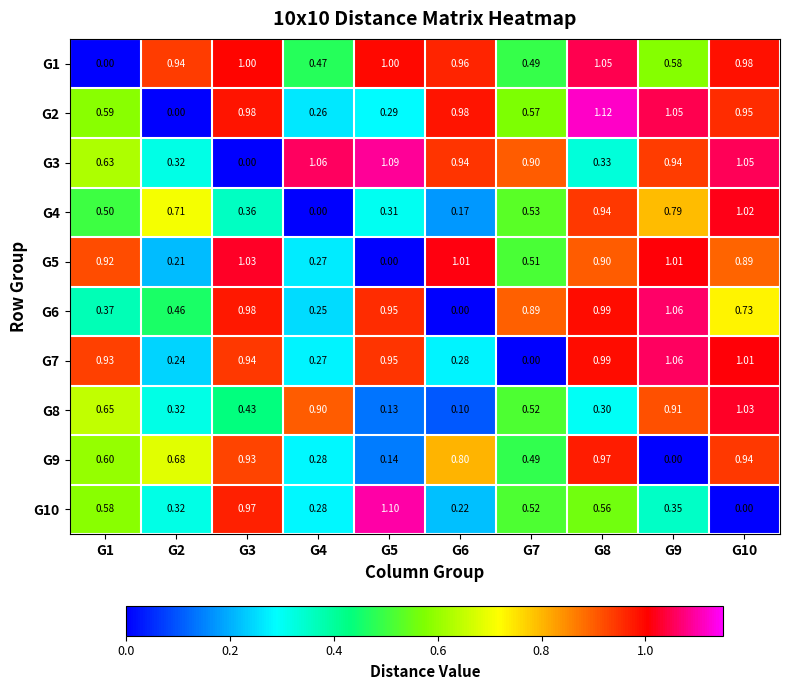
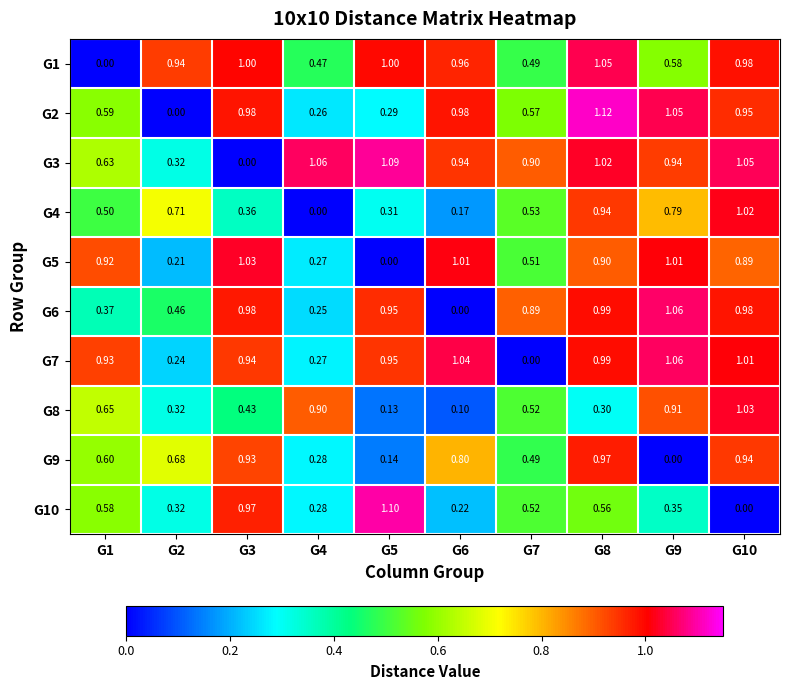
  {
    "G1": {
      "G1": 0.00,
      "G2": 0.94,
      "G3": 1.00,
      "G4": 0.47,
      "G5": 1.00,
      "G6": 0.96,
      "G7": 0.49,
      "G8": 1.05,
      "G9": 0.58,
      "G10": 0.98
    },
    "G2": {
      "G1": 0.59,
      "G2": 0.00,
      "G3": 0.98,
      "G4": 0.26,
      "G5": 0.29,
      "G6": 0.98,
      "G7": 0.57,
      "G8": 1.12,
      "G9": 1.05,
      "G10": 0.95
    },
    "G3": {
      "G1": 0.63,
      "G2": 0.32,
      "G3": 0.00,
      "G4": 1.06,
      "G5": 1.09,
      "G6": 0.94,
      "G7": 0.90,
-     "G8": 0.33,
+     "G8": 1.02,
      "G9": 0.94,
      "G10": 1.05
    },
    "G4": {
      "G1": 0.50,
      "G2": 0.71,
      "G3": 0.36,
      "G4": 0.00,
      "G5": 0.31,
      "G6": 0.17,
      "G7": 0.53,
      "G8": 0.94,
      "G9": 0.79,
      "G10": 1.02
    },
    "G5": {
      "G1": 0.92,
      "G2": 0.21,
      "G3": 1.03,
      "G4": 0.27,
      "G5": 0.00,
      "G6": 1.01,
      "G7": 0.51,
      "G8": 0.90,
      "G9": 1.01,
      "G10": 0.89
    },
    "G6": {
      "G1": 0.37,
      "G2": 0.46,
      "G3": 0.98,
      "G4": 0.25,
      "G5": 0.95,
      "G6": 0.00,
      "G7": 0.89,
      "G8": 0.99,
      "G9": 1.06,
-     "G10": 0.73
+     "G10": 0.98
    },
    "G7": {
      "G1": 0.93,
      "G2": 0.24,
      "G3": 0.94,
      "G4": 0.27,
      "G5": 0.95,
-     "G6": 0.28,
+     "G6": 1.04,
      "G7": 0.00,
      "G8": 0.99,
      "G9": 1.06,
      "G10": 1.01
    },
    "G8": {
      "G1": 0.65,
      "G2": 0.32,
      "G3": 0.43,
      "G4": 0.90,
      "G5": 0.13,
      "G6": 0.10,
      "G7": 0.52,
      "G8": 0.30,
      "G9": 0.91,
      "G10": 1.03
    },
    "G9": {
      "G1": 0.60,
      "G2": 0.68,
      "G3": 0.93,
      "G4": 0.28,
      "G5": 0.14,
      "G6": 0.80,
      "G7": 0.49,
      "G8": 0.97,
      "G9": 0.00,
      "G10": 0.94
    },
    "G10": {
      "G1": 0.58,
      "G2": 0.32,
      "G3": 0.97,
      "G4": 0.28,
      "G5": 1.10,
      "G6": 0.22,
      "G7": 0.52,
      "G8": 0.56,
      "G9": 0.35,
      "G10": 0.00
    }
  }
